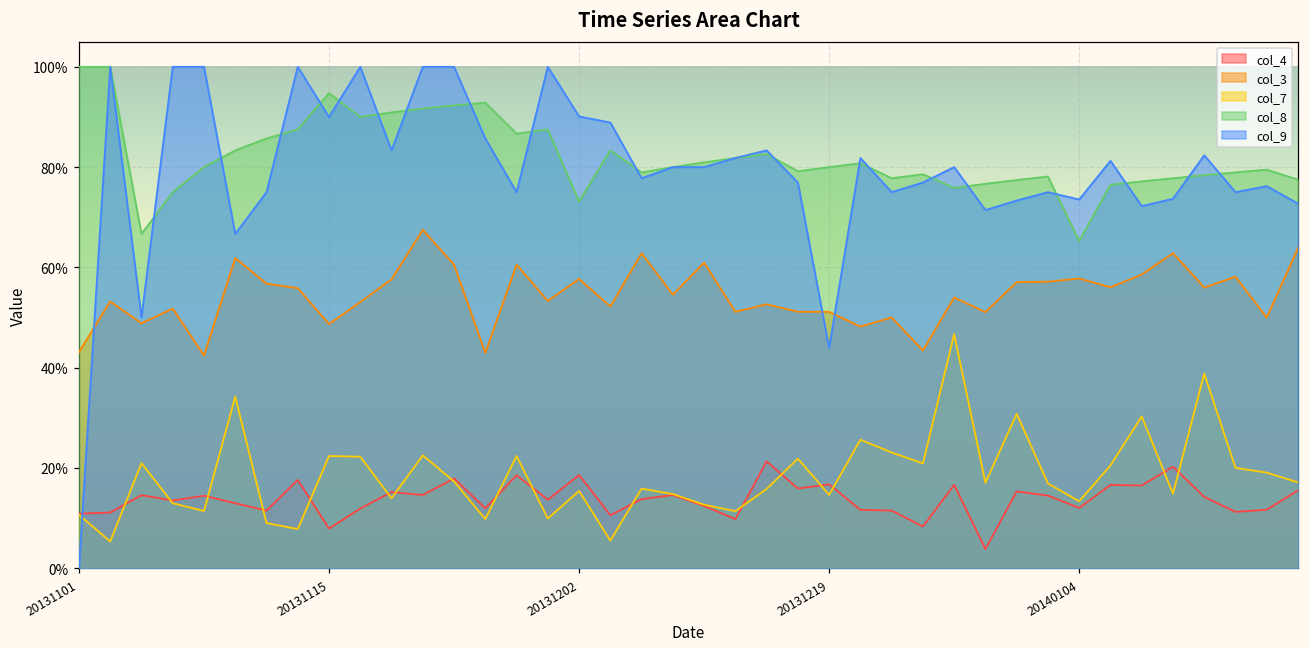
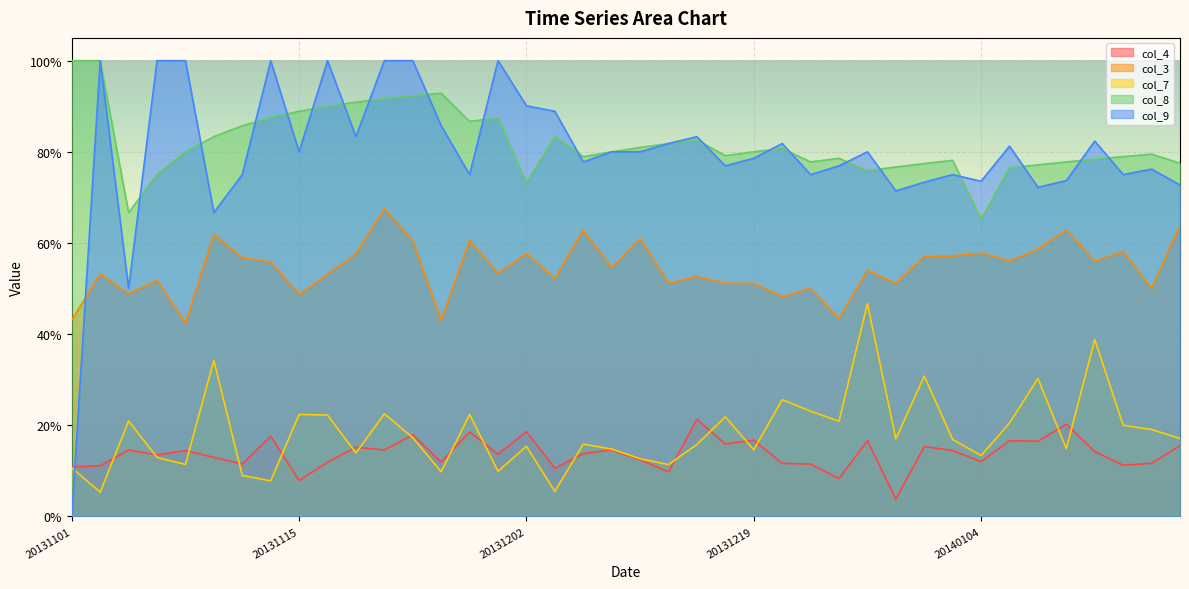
  {
    "col_4": {
      "20131115": "8%",
      "20131202": "19%",
      "20131219": "17%",
      "20140104": "12%"
    },
    "col_8": {
      "20131101": "100%",
-     "20131115": "95%",
+     "20131115": "89%",
      "20131202": "73%",
      "20131219": "80%",
      "20140104": "65%"
    },
    "col_9": {
      "20131101": "0%",
-     "20131115": "90%",
+     "20131115": "80%",
      "20131202": "90%",
-     "20131219": "44%",
+     "20131219": "79%",
      "20140104": "74%"
    }
  }
